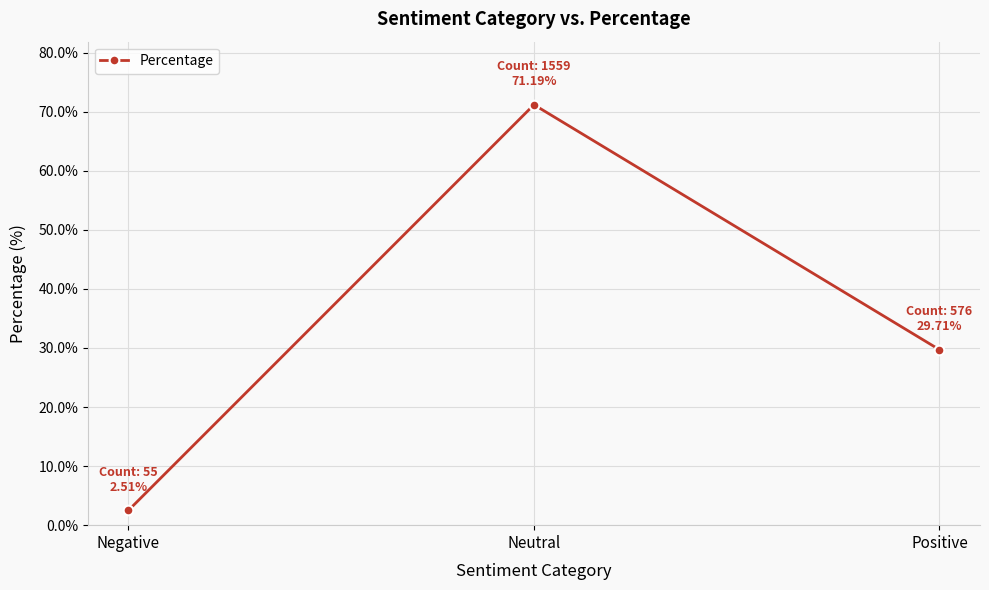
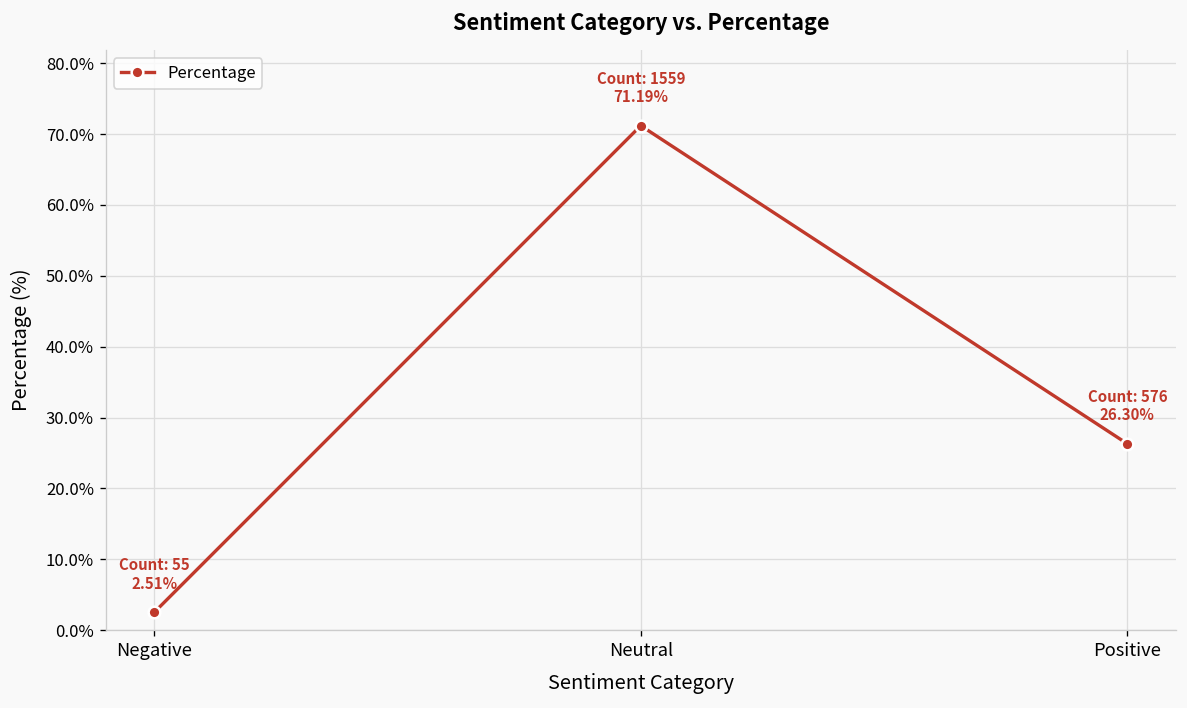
  {
    "Negative": "2.51%",
    "Neutral": "71.19%",
-   "Positive": "29.71%"
+   "Positive": "26.30%"
  }
